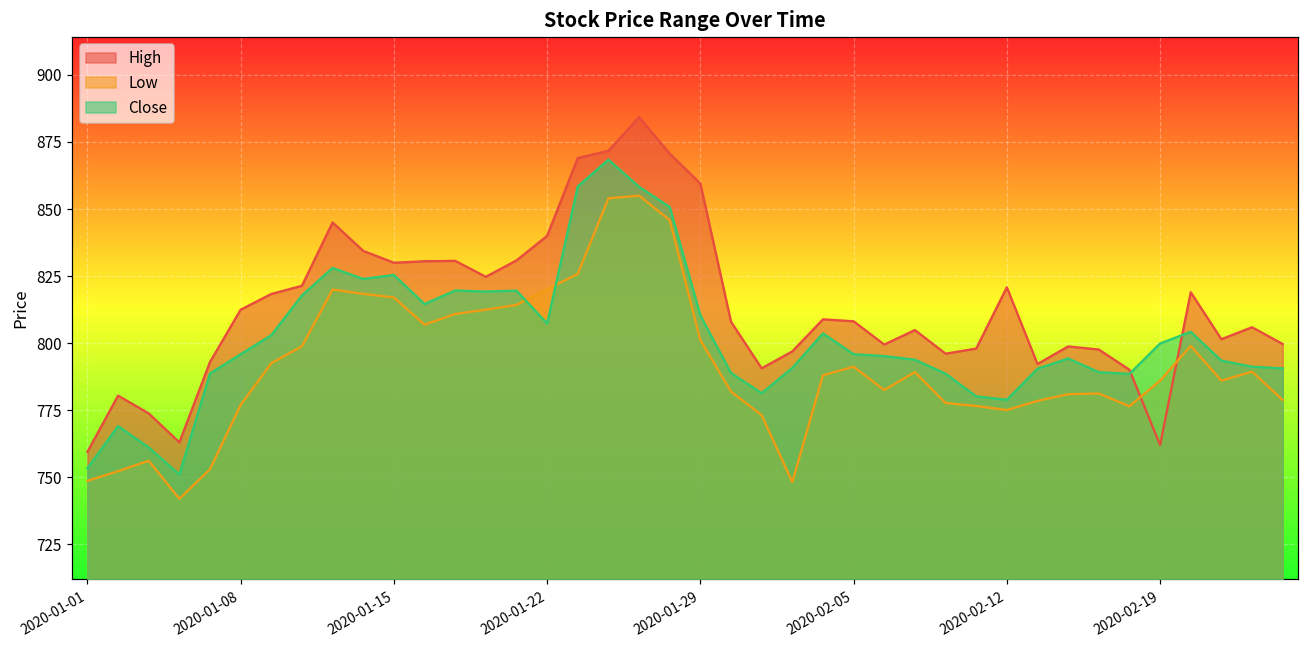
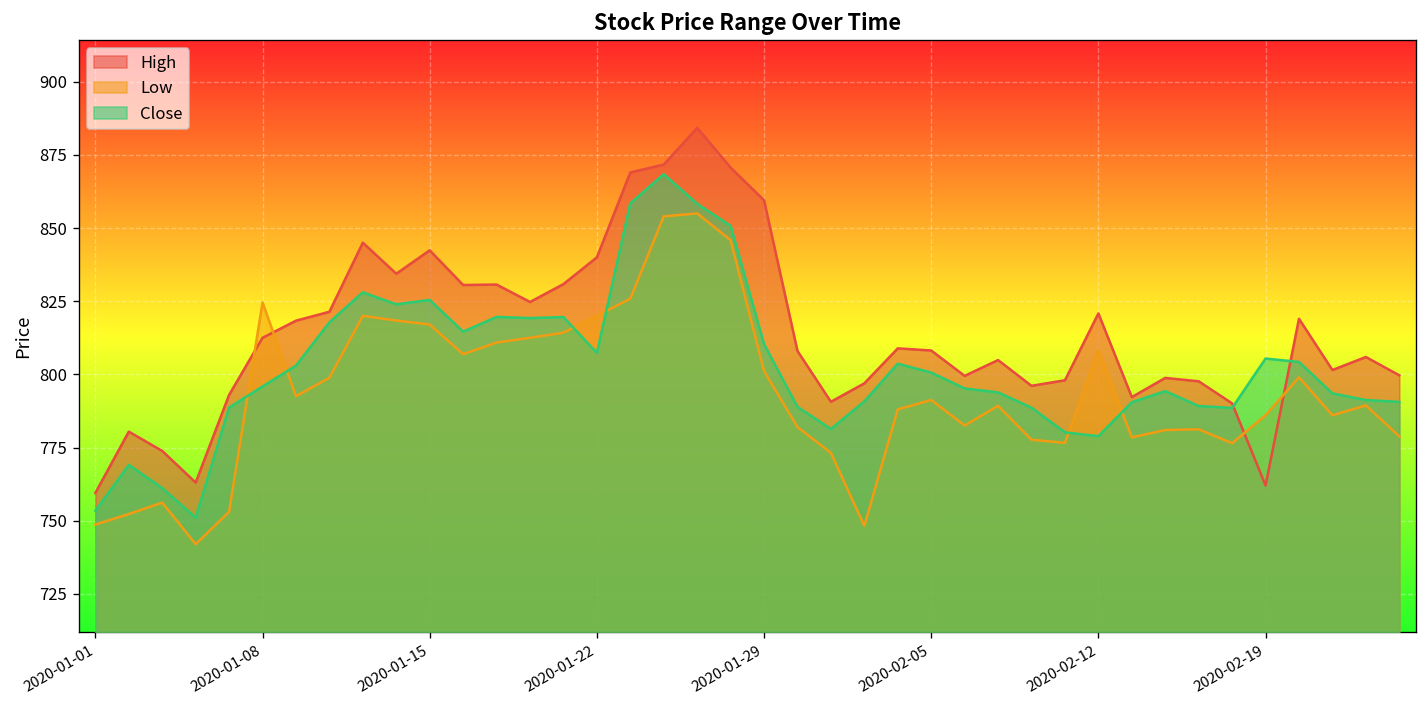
  {
    "High": {
      "2020-01-01": 760,
      "2020-01-08": 813,
-     "2020-01-15": 830,
+     "2020-01-15": 842,
      "2020-01-22": 840,
      "2020-01-29": 860,
      "2020-02-05": 808,
      "2020-02-12": 821,
      "2020-02-19": 762
    },
    "Low": {
      "2020-01-01": 749,
-     "2020-01-08": 777,
+     "2020-01-08": 825,
      "2020-01-15": 817,
      "2020-01-22": 820,
      "2020-01-29": 801,
      "2020-02-05": 791,
-     "2020-02-12": 775,
+     "2020-02-12": 808,
      "2020-02-19": 786
    },
    "Close": {
      "2020-01-01": 753,
      "2020-01-08": 796,
      "2020-01-15": 825,
      "2020-01-22": 807,
      "2020-01-29": 810,
-     "2020-02-05": 796,
+     "2020-02-05": 801,
      "2020-02-12": 779,
-     "2020-02-19": 800
+     "2020-02-19": 805
    }
  }
